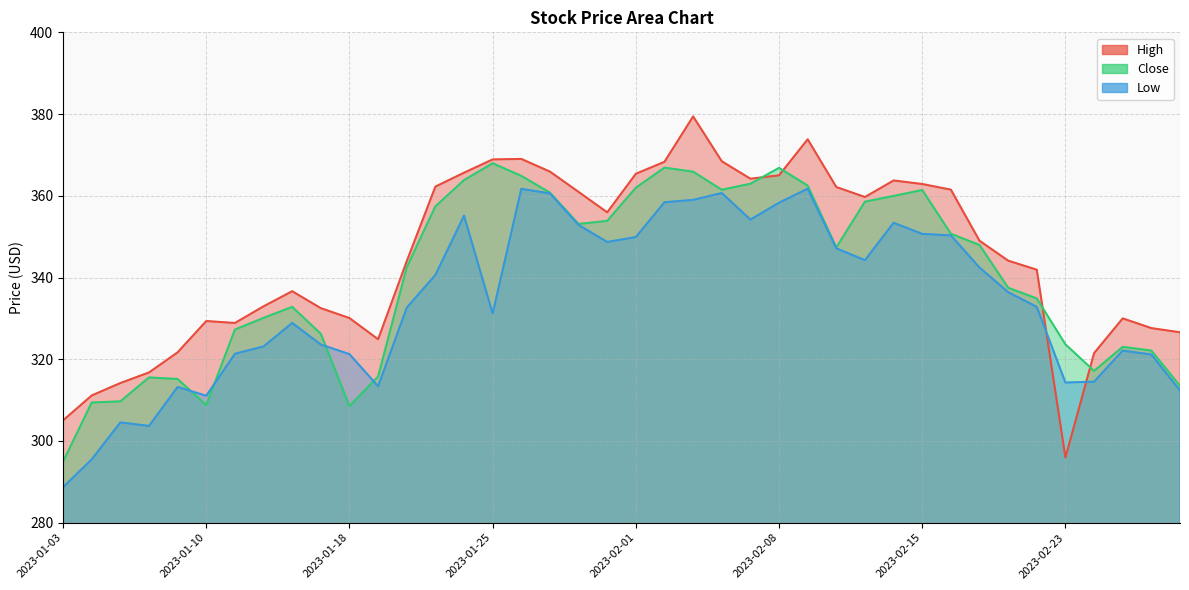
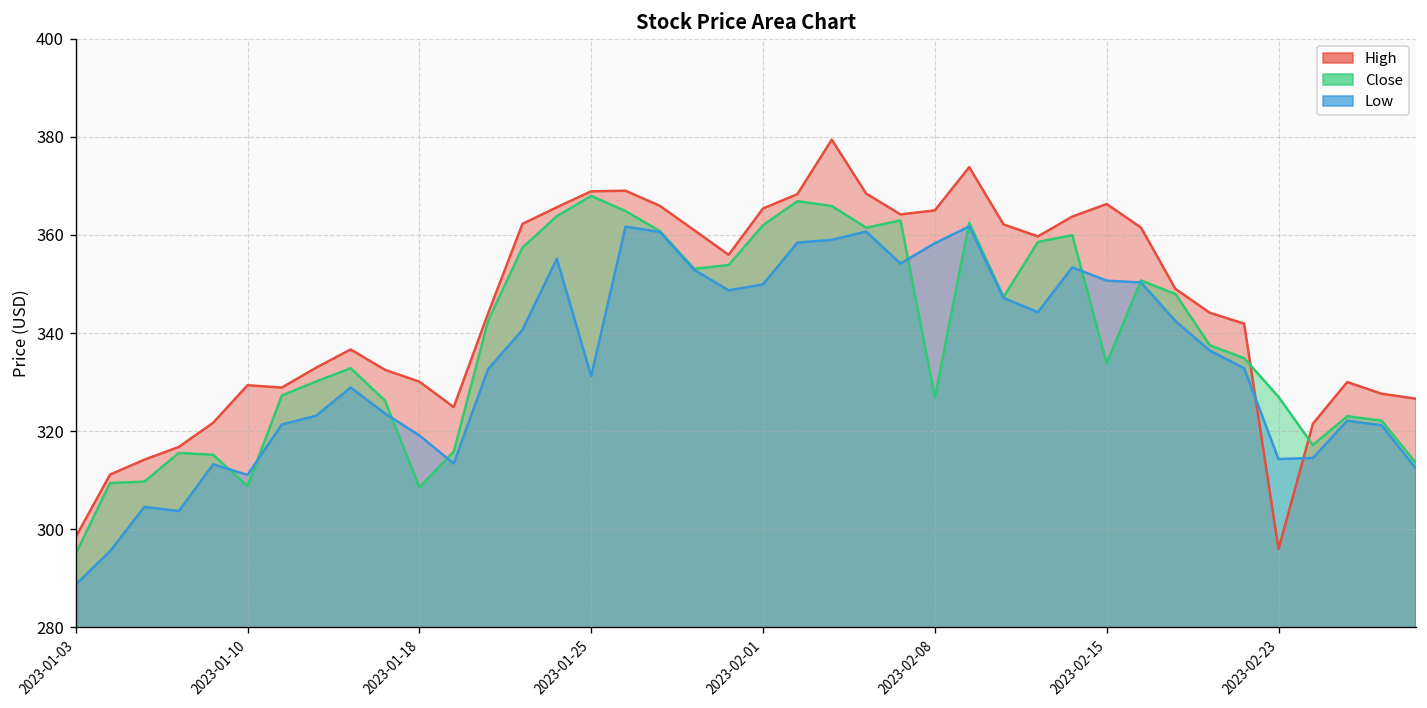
  {
    "High": {
-     "2023-01-03": 305,
+     "2023-01-03": 298,
      "2023-01-10": 329,
      "2023-01-18": 330,
      "2023-01-25": 369,
      "2023-02-01": 365,
      "2023-02-08": 365,
-     "2023-02-15": 363,
+     "2023-02-15": 366,
      "2023-02-23": 296
    },
    "Close": {
      "2023-01-03": 295,
      "2023-01-10": 309,
      "2023-01-18": 309,
      "2023-01-25": 368,
      "2023-02-01": 362,
-     "2023-02-08": 367,
-     "2023-02-15": 361,
-     "2023-02-23": 324
+     "2023-02-08": 327,
+     "2023-02-15": 334,
+     "2023-02-23": 327
    },
    "Low": {
      "2023-01-03": 289,
      "2023-01-10": 311,
-     "2023-01-18": 321,
+     "2023-01-18": 319,
      "2023-01-25": 331,
      "2023-02-01": 350,
      "2023-02-08": 358,
      "2023-02-15": 351,
      "2023-02-23": 314
    }
  }
